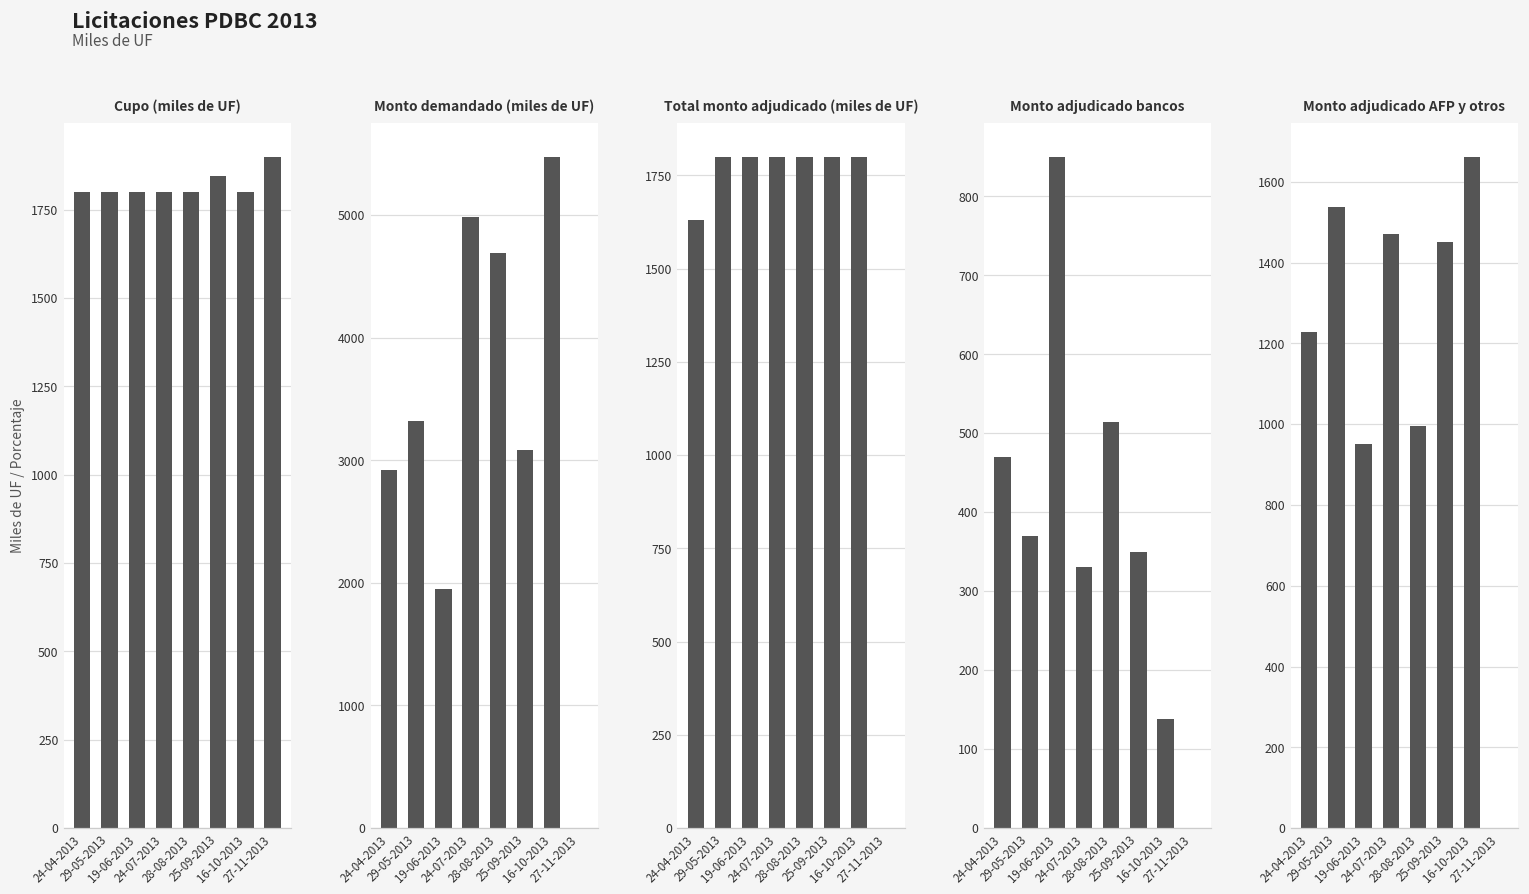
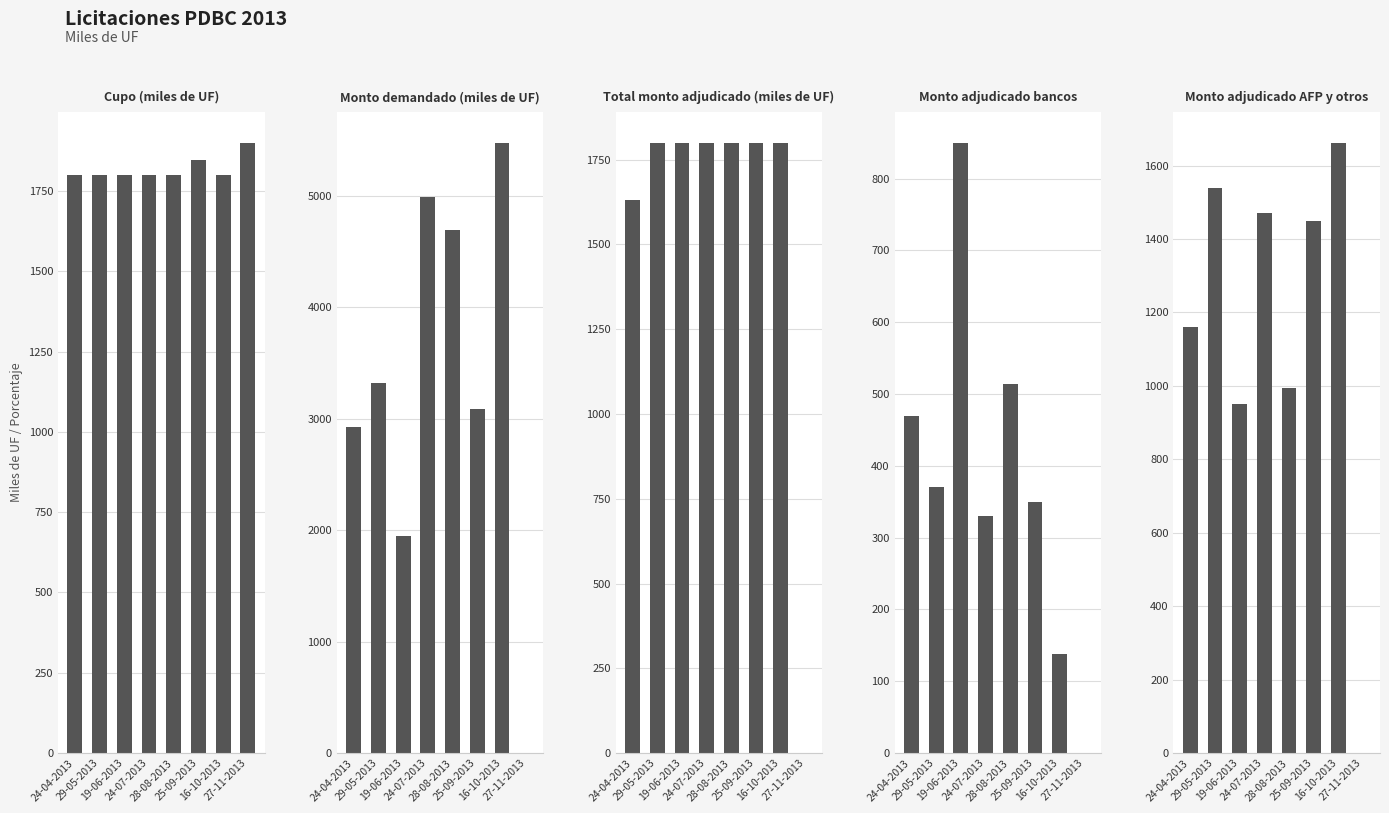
  {
    "Cupo (miles de UF)": {
      "24-04-2013": 1800,
      "29-05-2013": 1800,
      "19-06-2013": 1800,
      "24-07-2013": 1800,
      "28-08-2013": 1800,
      "25-09-2013": 1850,
      "16-10-2013": 1800,
      "27-11-2013": 1900
    },
    "Monto demandado (miles de UF)": {
      "24-04-2013": 2920,
      "29-05-2013": 3320,
      "19-06-2013": 1950,
      "24-07-2013": 4990,
      "28-08-2013": 4690,
      "25-09-2013": 3090,
      "16-10-2013": 5480,
      "27-11-2013": 0
    },
    "Total monto adjudicado (miles de UF)": {
      "24-04-2013": 1630,
      "29-05-2013": 1800,
      "19-06-2013": 1800,
      "24-07-2013": 1800,
      "28-08-2013": 1800,
      "25-09-2013": 1800,
      "16-10-2013": 1800,
      "27-11-2013": 0
    },
    "Monto adjudicado bancos": {
      "24-04-2013": 470,
      "29-05-2013": 370,
      "19-06-2013": 850,
      "24-07-2013": 330,
      "28-08-2013": 510,
      "25-09-2013": 350,
      "16-10-2013": 140,
      "27-11-2013": 0
    },
    "Monto adjudicado AFP y otros": {
-     "24-04-2013": 1230,
+     "24-04-2013": 1160,
      "29-05-2013": 1540,
      "19-06-2013": 950,
      "24-07-2013": 1470,
      "28-08-2013": 1000,
      "25-09-2013": 1450,
      "16-10-2013": 1660,
      "27-11-2013": 0
    }
  }
